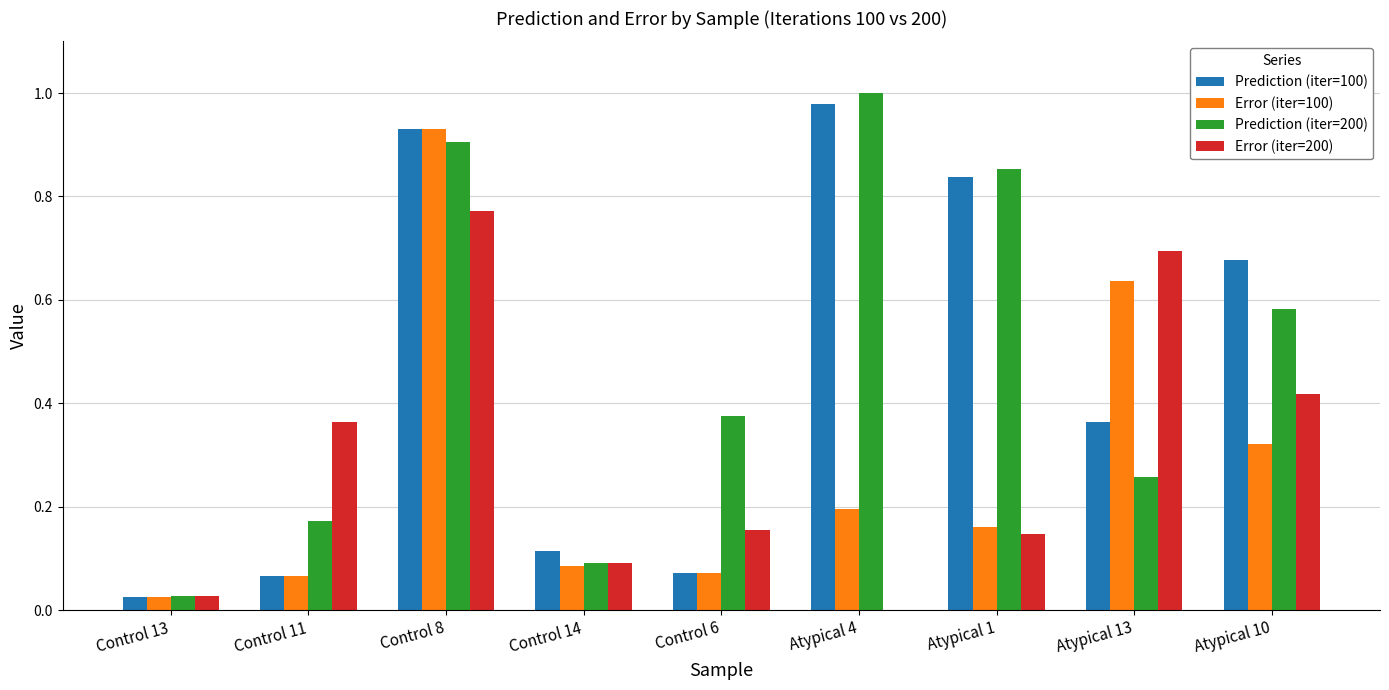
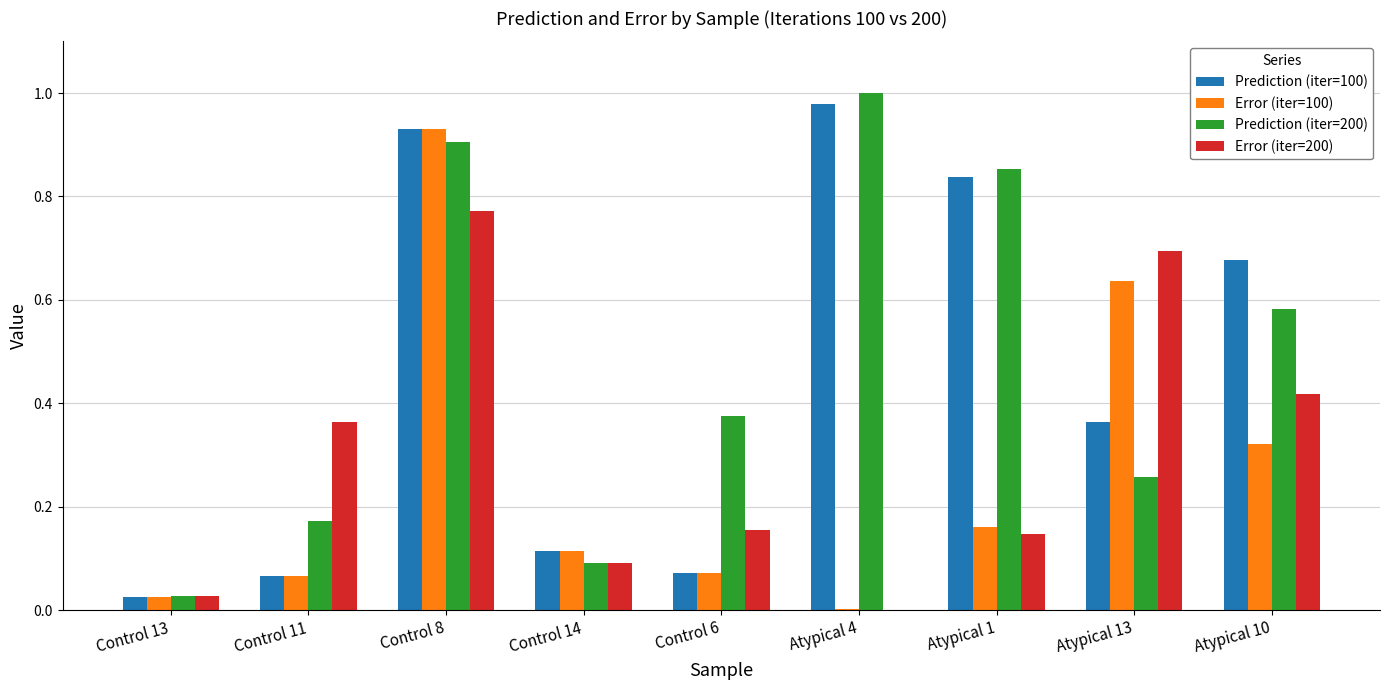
  {
    "Prediction (iter=100)": {
      "Control 13": 0.03,
      "Control 11": 0.07,
      "Control 8": 0.93,
      "Control 14": 0.11,
      "Control 6": 0.07,
      "Atypical 4": 0.98,
      "Atypical 1": 0.84,
      "Atypical 13": 0.36,
      "Atypical 10": 0.68
    },
    "Error (iter=100)": {
      "Control 13": 0.03,
      "Control 11": 0.07,
      "Control 8": 0.93,
-     "Control 14": 0.09,
+     "Control 14": 0.11,
      "Control 6": 0.07,
-     "Atypical 4": 0.20,
+     "Atypical 4": 0.00,
      "Atypical 1": 0.16,
      "Atypical 13": 0.64,
      "Atypical 10": 0.32
    },
    "Prediction (iter=200)": {
      "Control 13": 0.03,
      "Control 11": 0.17,
      "Control 8": 0.91,
      "Control 14": 0.09,
      "Control 6": 0.37,
      "Atypical 4": 1.00,
      "Atypical 1": 0.85,
      "Atypical 13": 0.26,
      "Atypical 10": 0.58
    },
    "Error (iter=200)": {
      "Control 13": 0.03,
      "Control 11": 0.36,
      "Control 8": 0.77,
      "Control 14": 0.09,
      "Control 6": 0.15,
      "Atypical 1": 0.15,
      "Atypical 13": 0.69,
      "Atypical 10": 0.42
    }
  }
